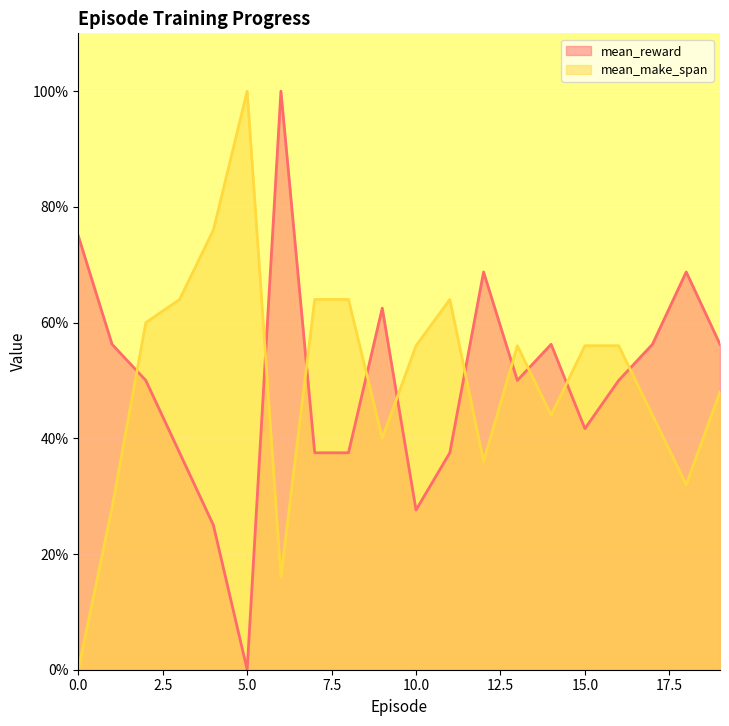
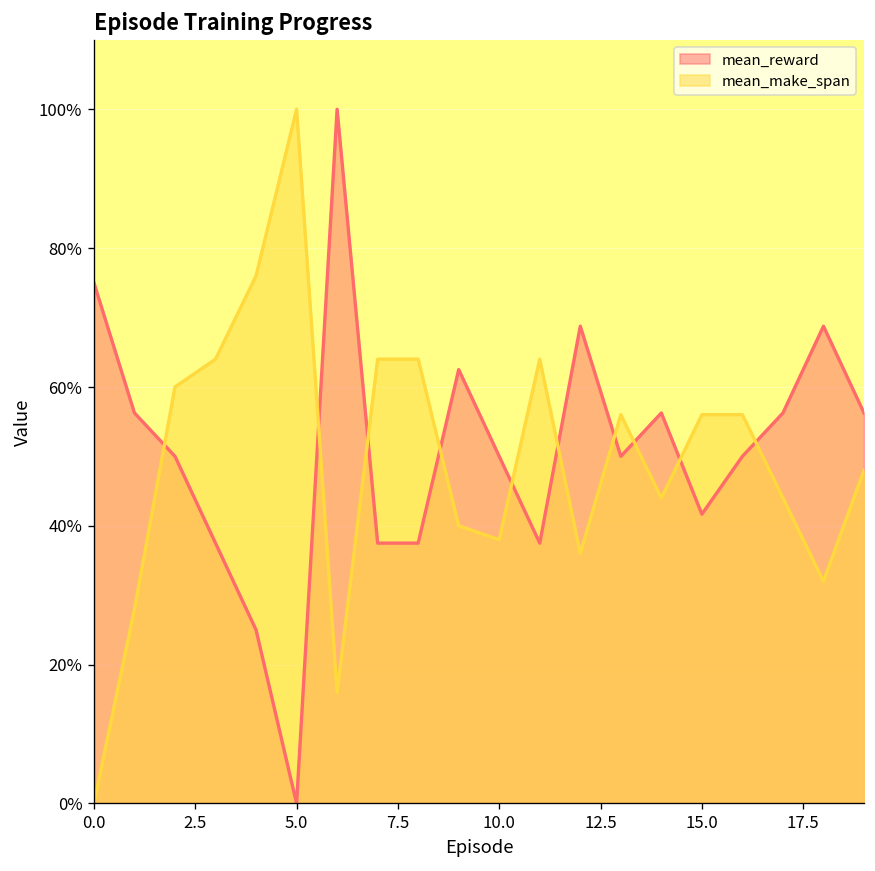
  {
    "mean_reward": {
      "0.0": "75%",
      "5.0": "0%",
-     "10.0": "28%",
+     "10.0": "50%",
      "15.0": "42%"
    },
    "mean_make_span": {
      "0.0": "0%",
      "5.0": "100%",
-     "10.0": "56%",
+     "10.0": "38%",
      "15.0": "56%"
    }
  }
